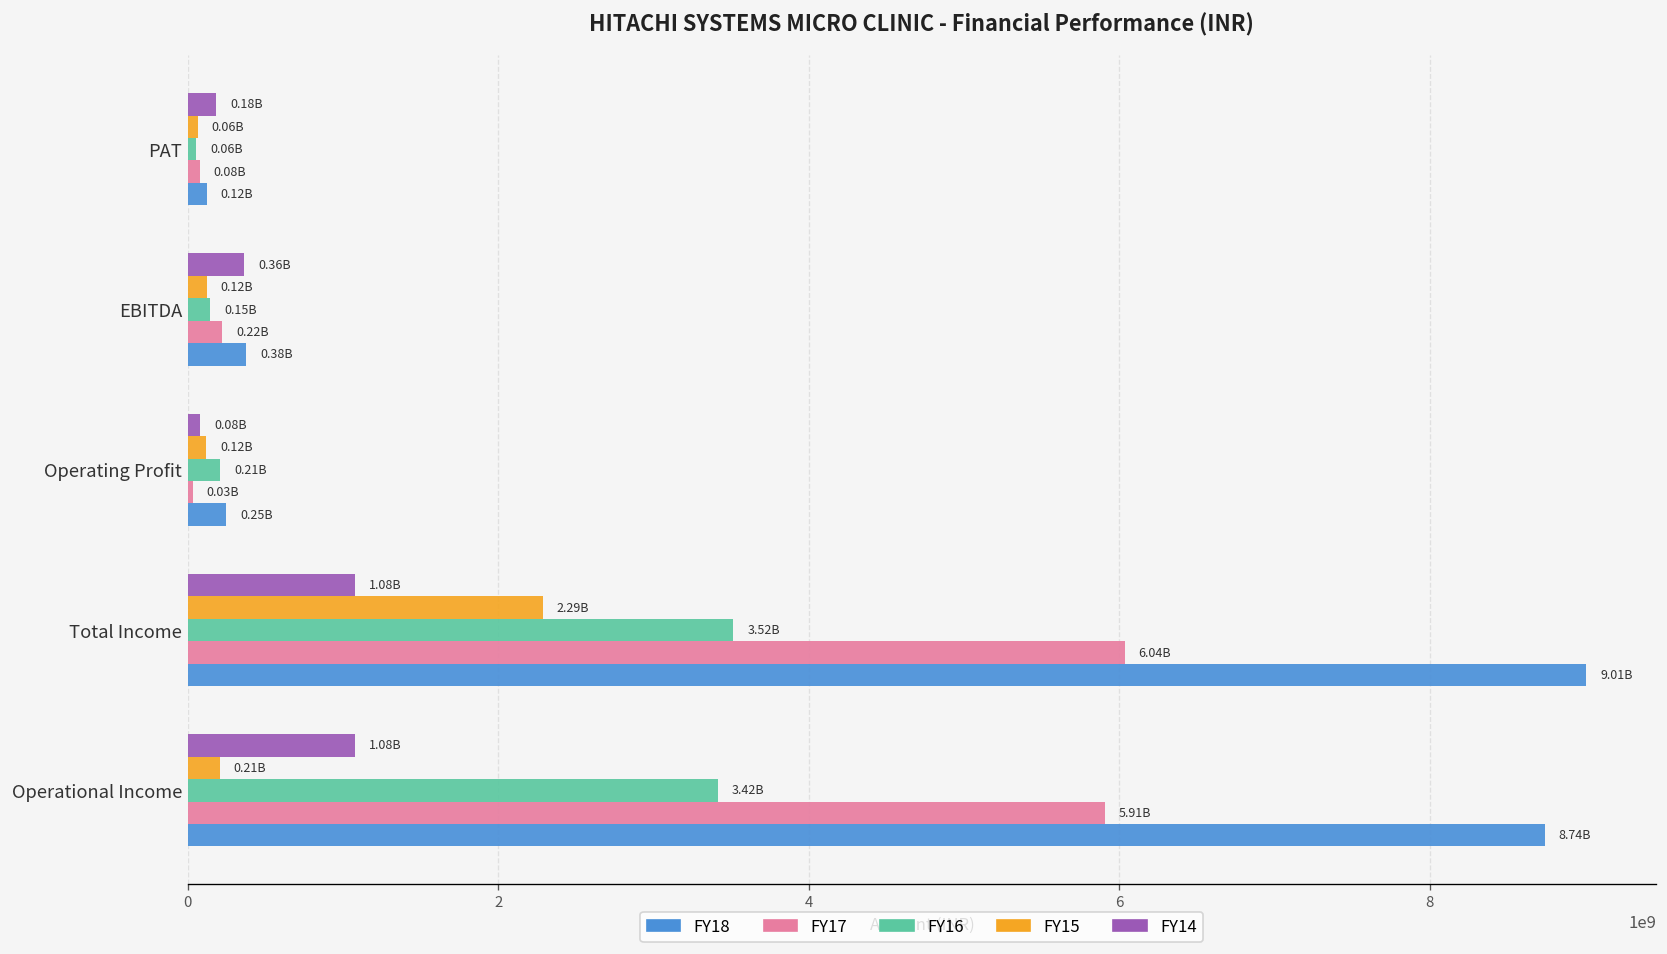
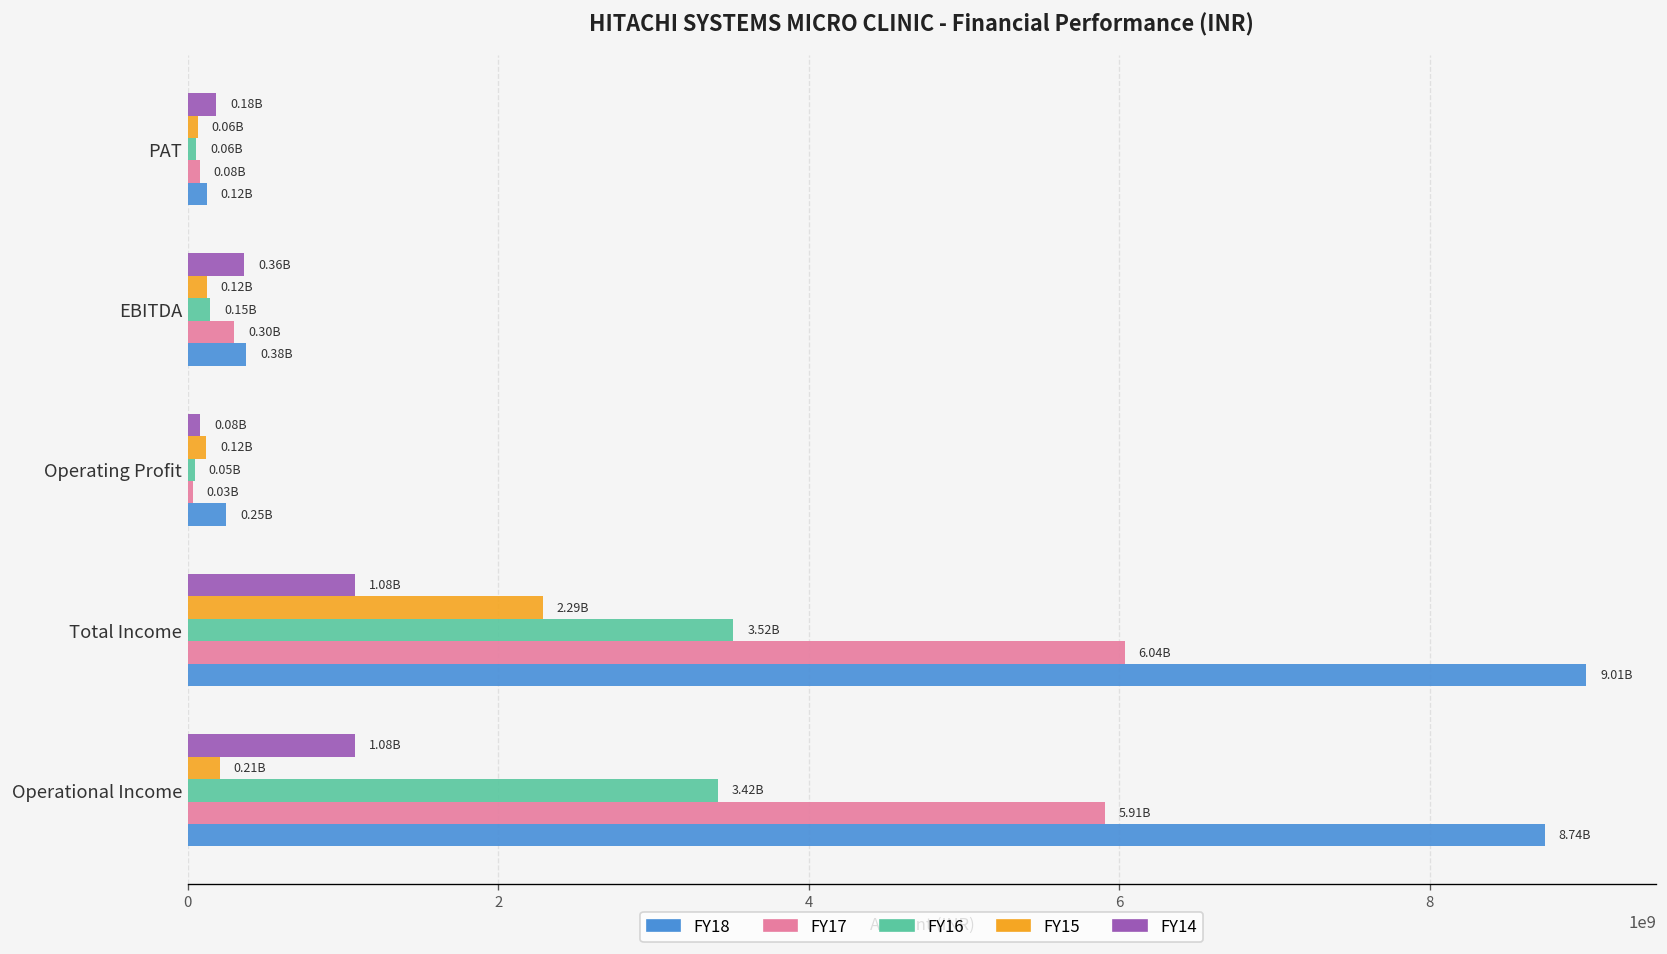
  {
    "FY18": {
      "PAT": "0.12B",
      "EBITDA": "0.38B",
      "Operating Profit": "0.25B",
      "Total Income": "9.01B",
      "Operational Income": "8.74B"
    },
    "FY17": {
      "PAT": "0.08B",
-     "EBITDA": "0.22B",
+     "EBITDA": "0.30B",
      "Operating Profit": "0.03B",
      "Total Income": "6.04B",
      "Operational Income": "5.91B"
    },
    "FY16": {
      "PAT": "0.06B",
      "EBITDA": "0.15B",
-     "Operating Profit": "0.21B",
+     "Operating Profit": "0.05B",
      "Total Income": "3.52B",
      "Operational Income": "3.42B"
    },
    "FY15": {
      "PAT": "0.06B",
      "EBITDA": "0.12B",
      "Operating Profit": "0.12B",
      "Total Income": "2.29B",
      "Operational Income": "0.21B"
    },
    "FY14": {
      "PAT": "0.18B",
      "EBITDA": "0.36B",
      "Operating Profit": "0.08B",
      "Total Income": "1.08B",
      "Operational Income": "1.08B"
    }
  }
